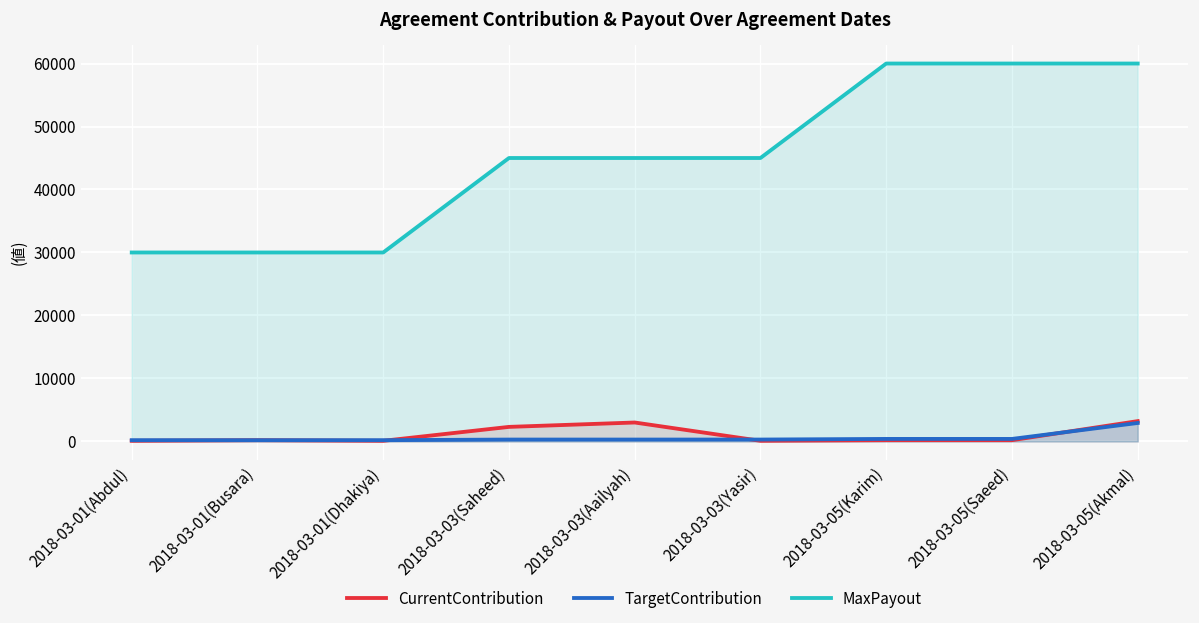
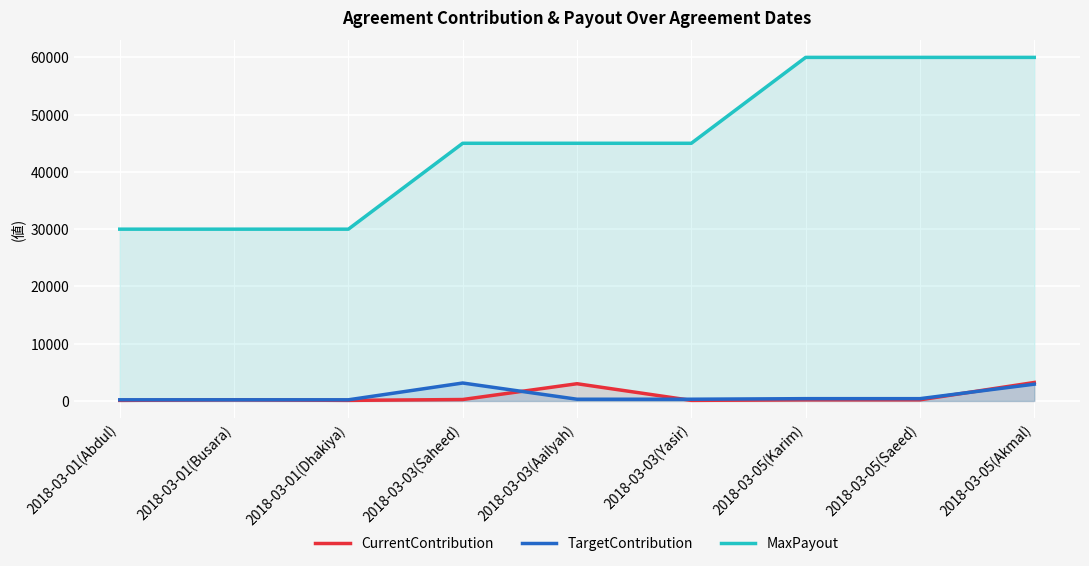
  {
    "CurrentContribution": {
-     "2018-03-03(Saheed)": 2000,
+     "2018-03-03(Saheed)": 0,
      "2018-03-03(Aailyah)": 3000
    },
    "TargetContribution": {
-     "2018-03-03(Saheed)": 0,
+     "2018-03-03(Saheed)": 3000,
      "2018-03-03(Aailyah)": 0
    },
    "MaxPayout": {
      "2018-03-01(Abdul)": 30000,
      "2018-03-01(Busara)": 30000,
      "2018-03-01(Dhakiya)": 30000,
      "2018-03-03(Saheed)": 45000,
      "2018-03-03(Aailyah)": 45000,
      "2018-03-03(Yasir)": 45000,
      "2018-03-05(Karim)": 60000,
      "2018-03-05(Saeed)": 60000,
      "2018-03-05(Akmal)": 60000
    }
  }
